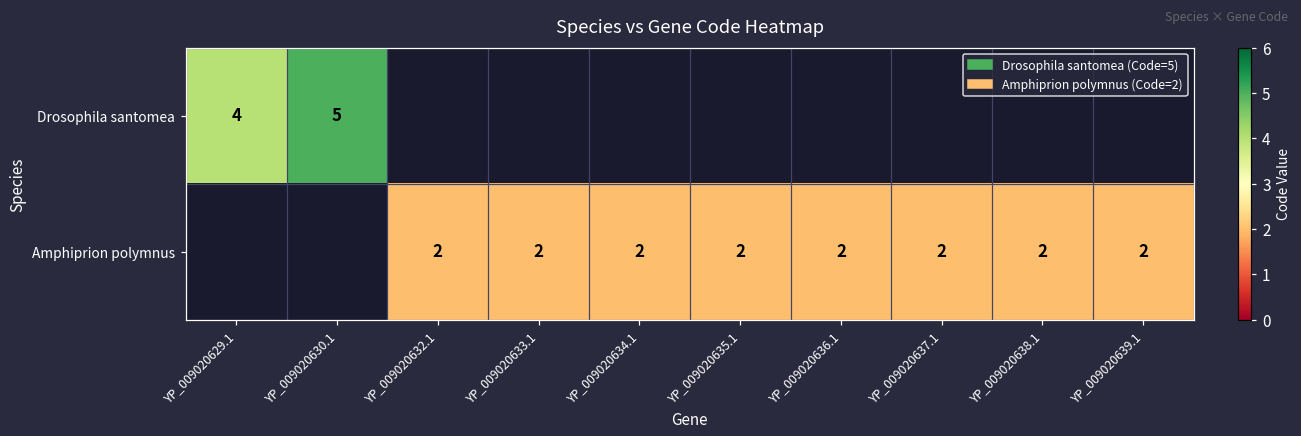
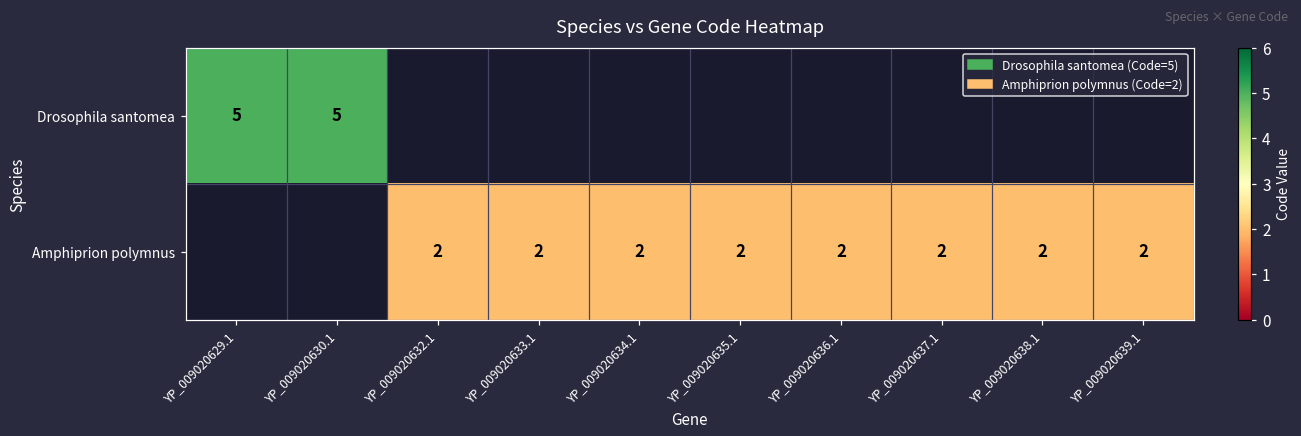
  {
    "Drosophila santomea": {
-     "YP_009020629.1": 4,
+     "YP_009020629.1": 5,
      "YP_009020630.1": 5
    },
    "Amphiprion polymnus": {
      "YP_009020632.1": 2,
      "YP_009020633.1": 2,
      "YP_009020634.1": 2,
      "YP_009020635.1": 2,
      "YP_009020636.1": 2,
      "YP_009020637.1": 2,
      "YP_009020638.1": 2,
      "YP_009020639.1": 2
    }
  }
